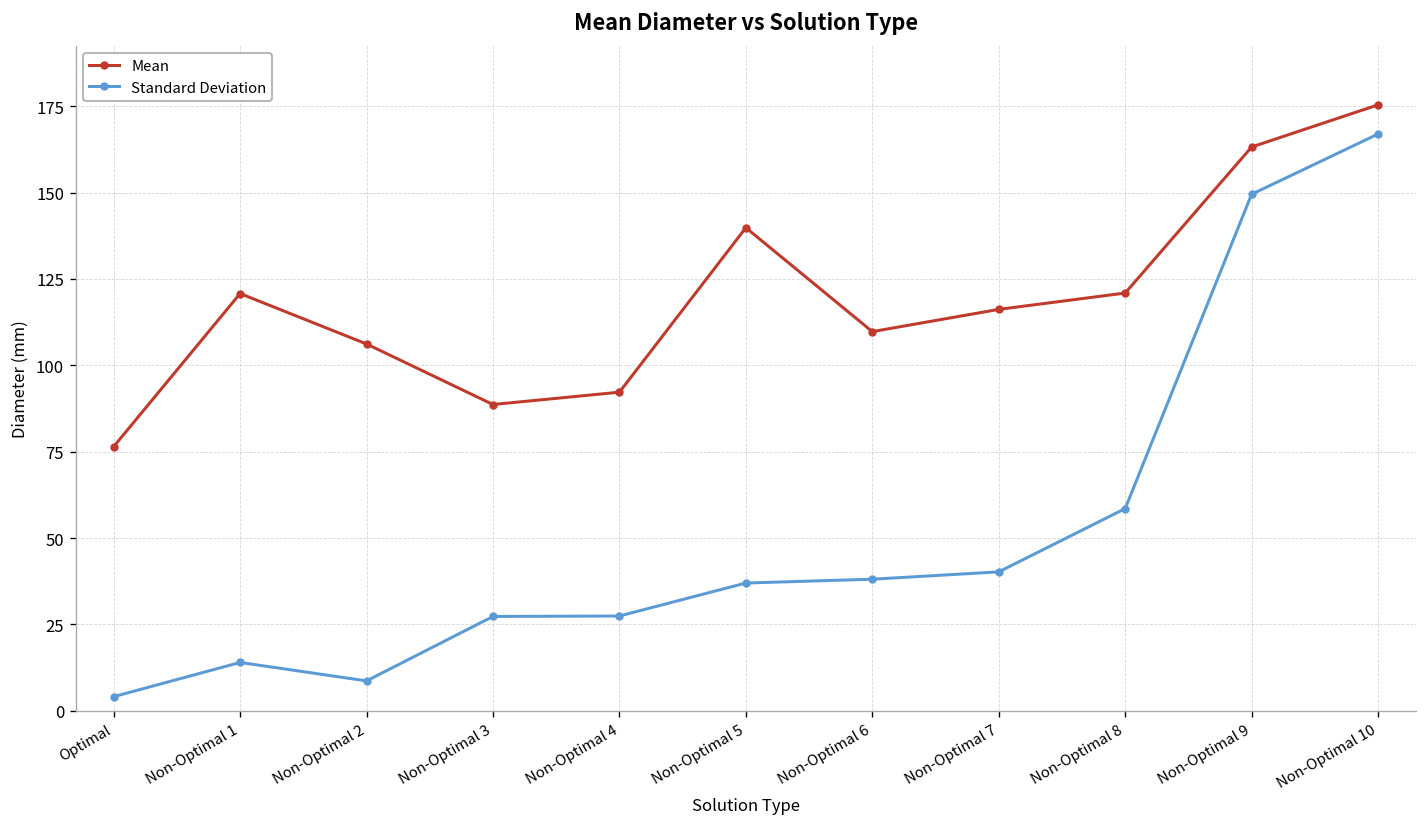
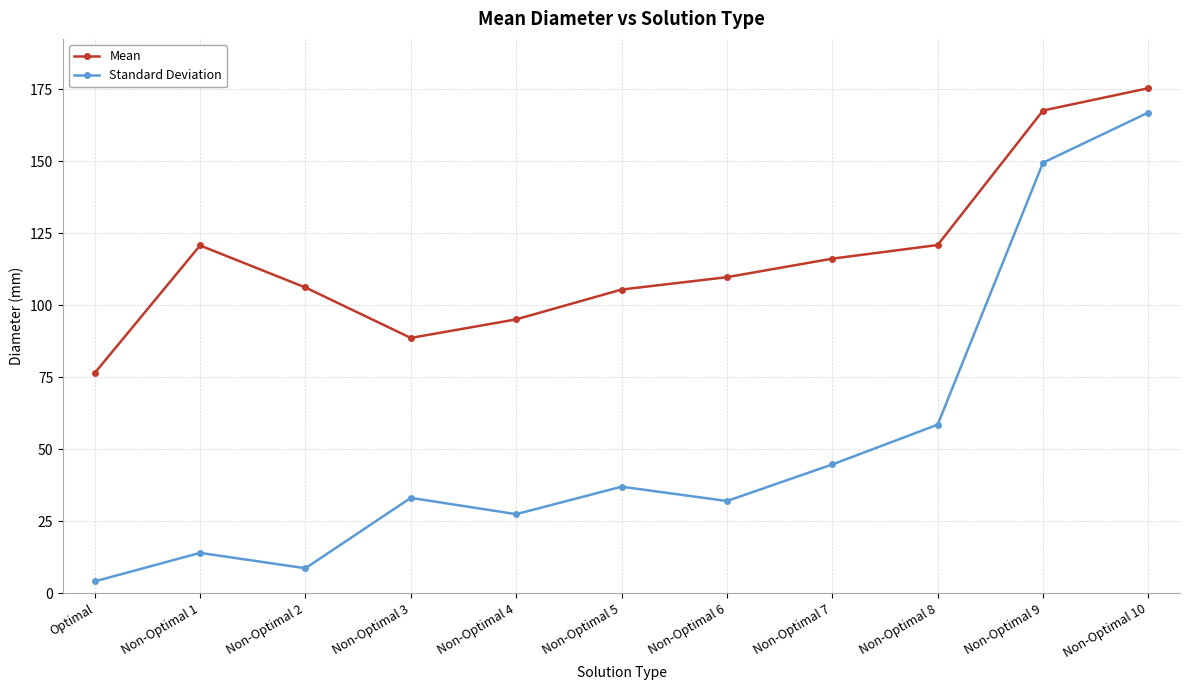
  {
    "Mean": {
      "Optimal": 76,
      "Non-Optimal 1": 121,
      "Non-Optimal 2": 106,
      "Non-Optimal 3": 89,
-     "Non-Optimal 4": 92,
-     "Non-Optimal 5": 140,
+     "Non-Optimal 4": 95,
+     "Non-Optimal 5": 105,
      "Non-Optimal 6": 110,
      "Non-Optimal 7": 116,
      "Non-Optimal 8": 121,
-     "Non-Optimal 9": 163,
+     "Non-Optimal 9": 168,
      "Non-Optimal 10": 175
    },
    "Standard Deviation": {
      "Optimal": 4,
      "Non-Optimal 1": 14,
      "Non-Optimal 2": 9,
-     "Non-Optimal 3": 27,
+     "Non-Optimal 3": 33,
      "Non-Optimal 4": 27,
      "Non-Optimal 5": 37,
-     "Non-Optimal 6": 38,
-     "Non-Optimal 7": 40,
+     "Non-Optimal 6": 32,
+     "Non-Optimal 7": 45,
      "Non-Optimal 8": 59,
      "Non-Optimal 9": 150,
      "Non-Optimal 10": 167
    }
  }
